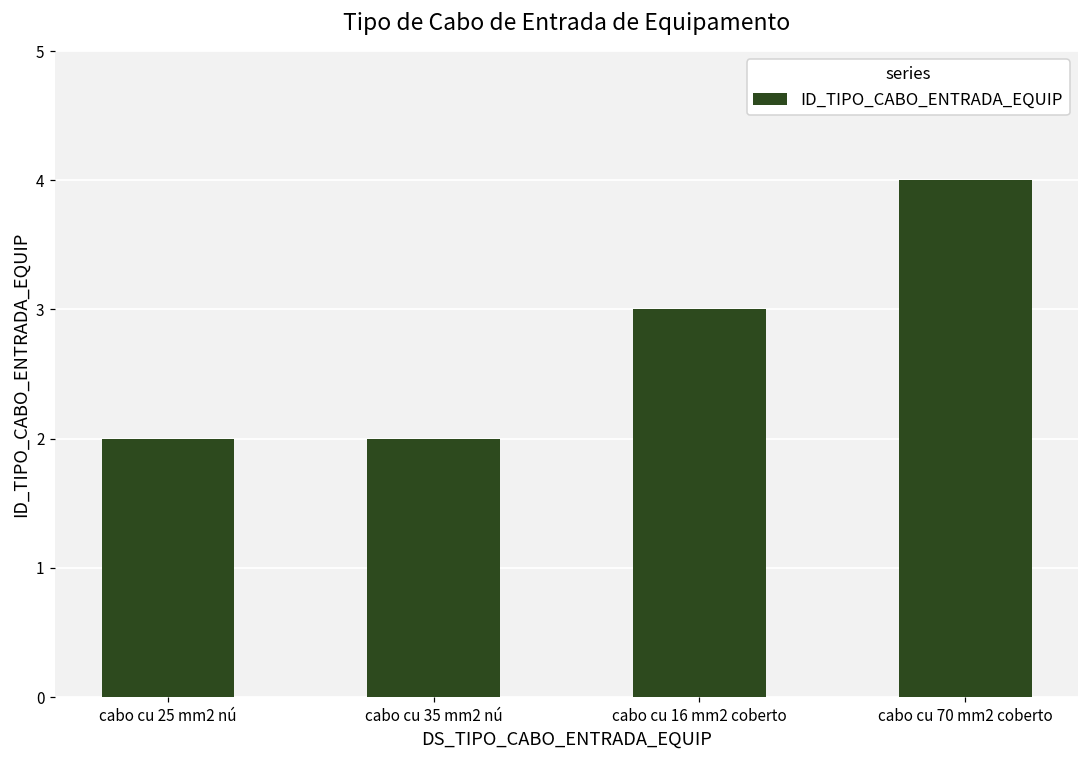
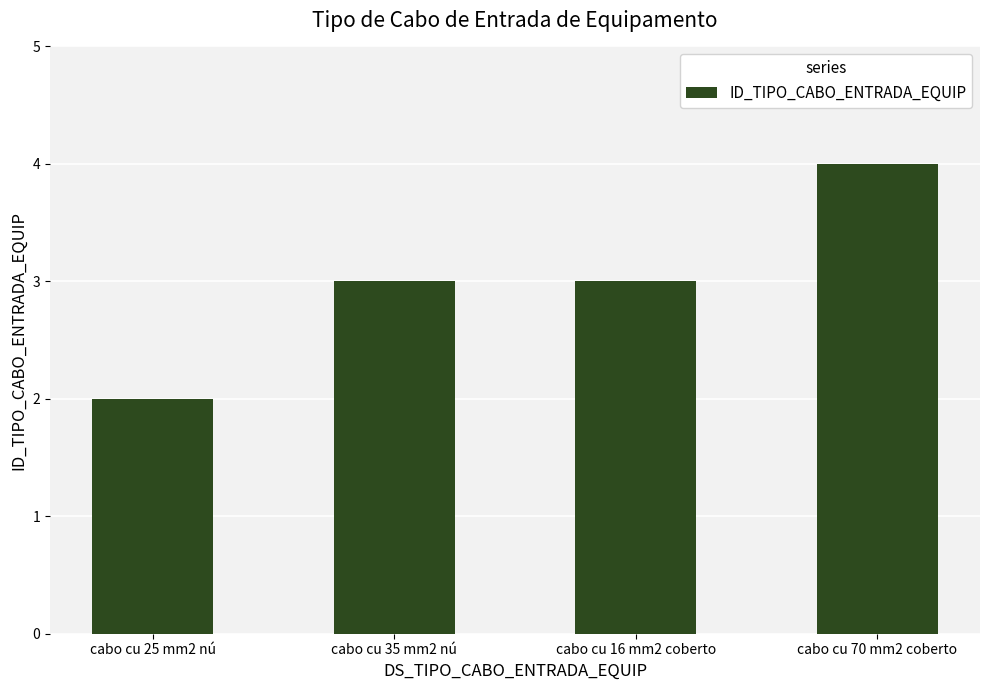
  {
    "cabo cu 25 mm2 nú": 2,
-   "cabo cu 35 mm2 nú": 2,
+   "cabo cu 35 mm2 nú": 3,
    "cabo cu 16 mm2 coberto": 3,
    "cabo cu 70 mm2 coberto": 4
  }
